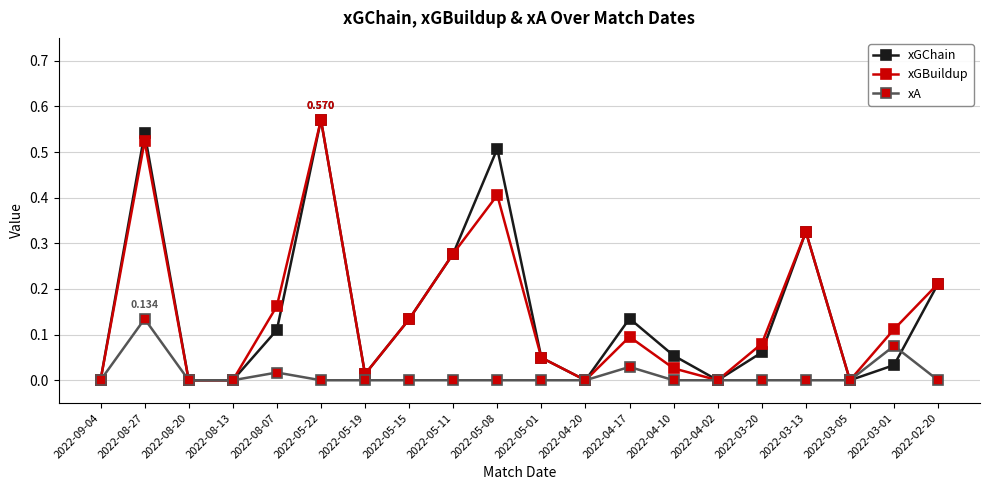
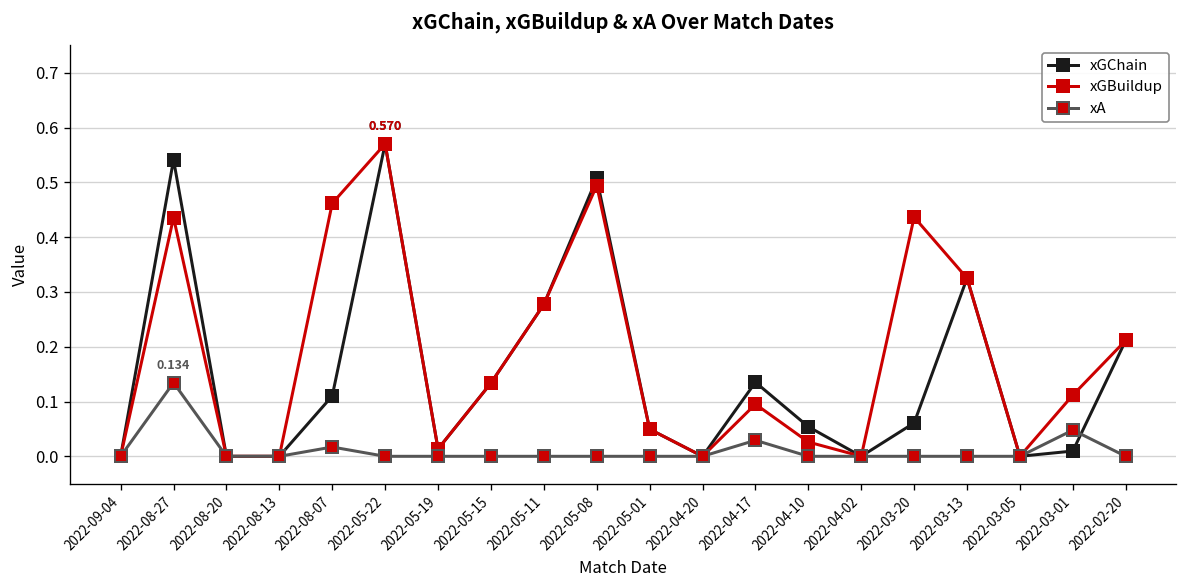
  {
    "xGChain": {
      "2022-08-27": 0.54,
      "2022-08-07": 0.11,
      "2022-05-08": 0.51,
      "2022-04-17": 0.14,
      "2022-04-10": 0.05,
      "2022-03-20": 0.06,
-     "2022-03-01": 0.03
+     "2022-03-01": 0.01
    },
    "xGBuildup": {
-     "2022-08-27": 0.52,
-     "2022-08-07": 0.16,
-     "2022-05-08": 0.41,
+     "2022-08-27": 0.44,
+     "2022-08-07": 0.46,
+     "2022-05-08": 0.49,
      "2022-04-17": 0.10,
      "2022-04-10": 0.03,
-     "2022-03-20": 0.08,
+     "2022-03-20": 0.44,
      "2022-03-01": 0.11
    },
    "xA": {
      "2022-08-07": 0.02,
      "2022-05-22": 0.00,
      "2022-05-19": 0.00,
      "2022-05-15": 0.00,
      "2022-05-11": 0.00,
      "2022-05-08": 0.00,
      "2022-05-01": 0.00,
      "2022-04-17": 0.03,
      "2022-04-10": 0.00,
      "2022-03-20": 0.00,
      "2022-03-13": 0.00,
-     "2022-03-01": 0.08,
+     "2022-03-01": 0.05,
      "2022-02-20": 0.00
    }
  }
